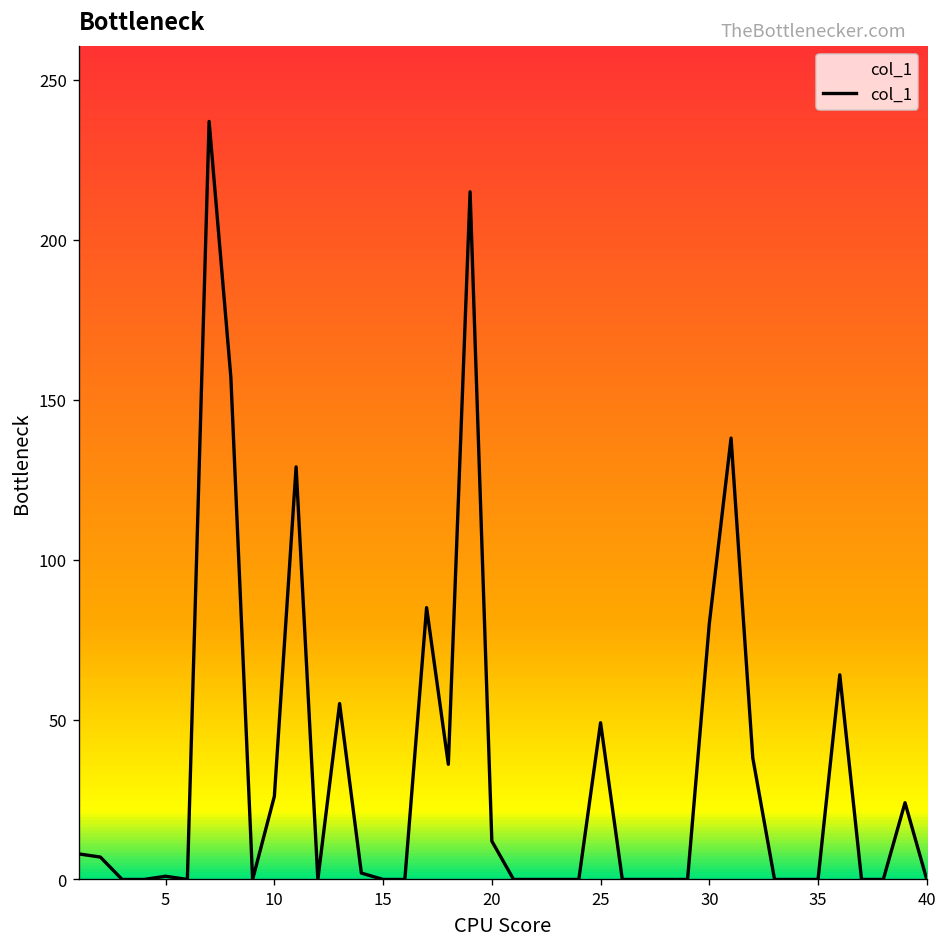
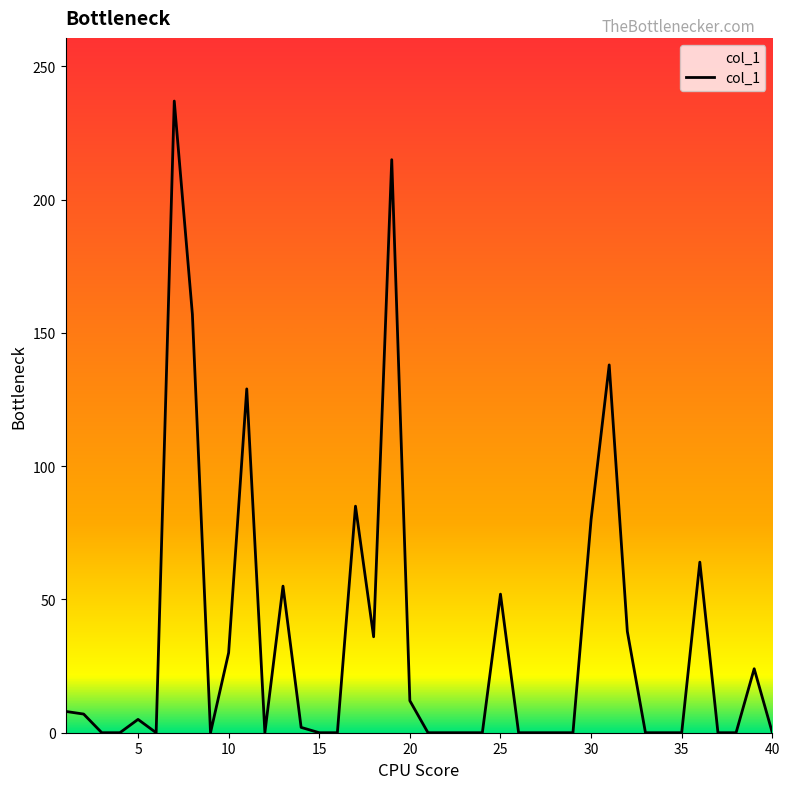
  {
-   "5": 1,
-   "10": 26,
+   "5": 5,
+   "10": 30,
    "15": 0,
    "20": 12,
-   "25": 49,
+   "25": 52,
    "30": 80,
    "35": 0,
    "40": 0
  }
